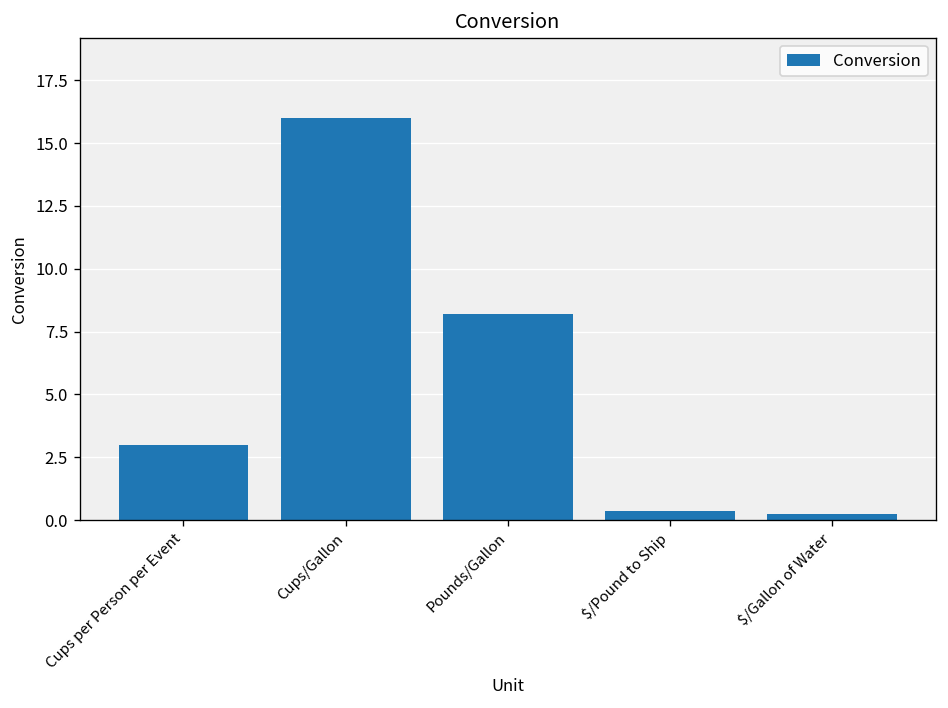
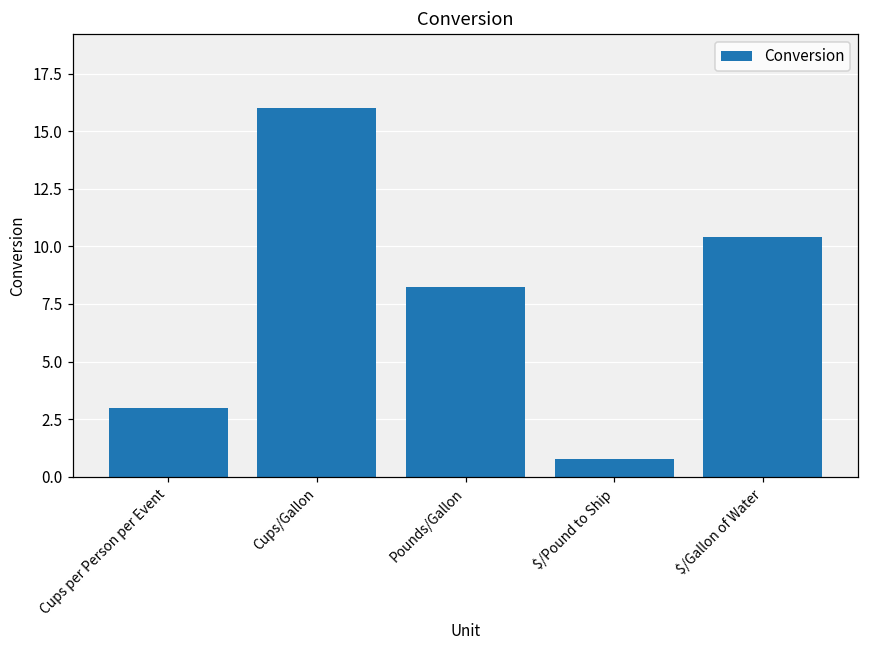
  {
    "Cups per Person per Event": 3.0,
    "Cups/Gallon": 16.0,
    "Pounds/Gallon": 8.2,
-   "$/Pound to Ship": 0.4,
-   "$/Gallon of Water": 0.3
+   "$/Pound to Ship": 0.8,
+   "$/Gallon of Water": 10.4
  }
